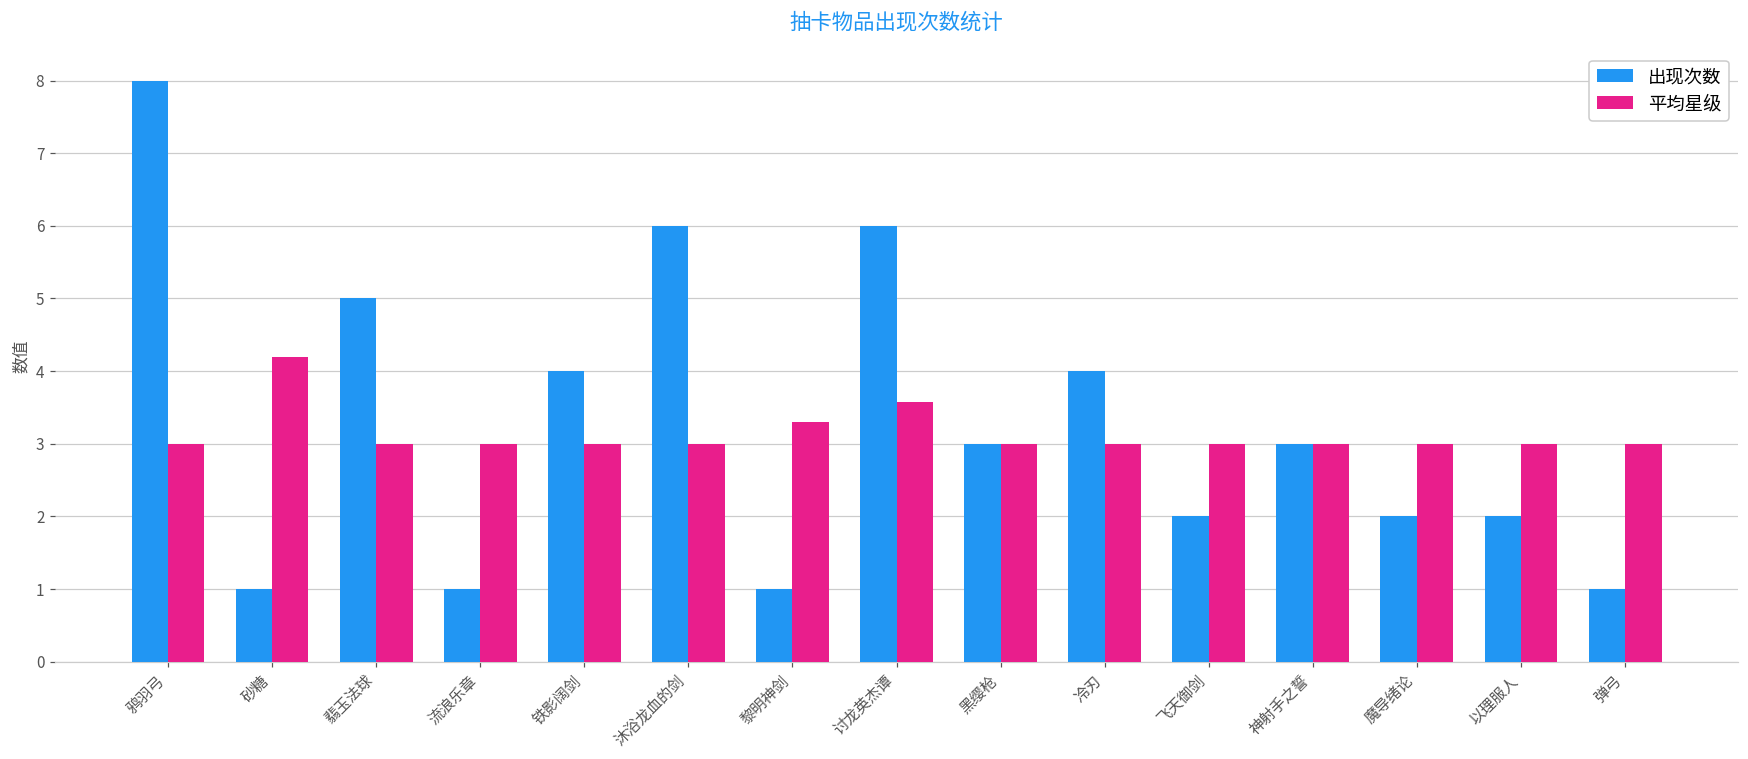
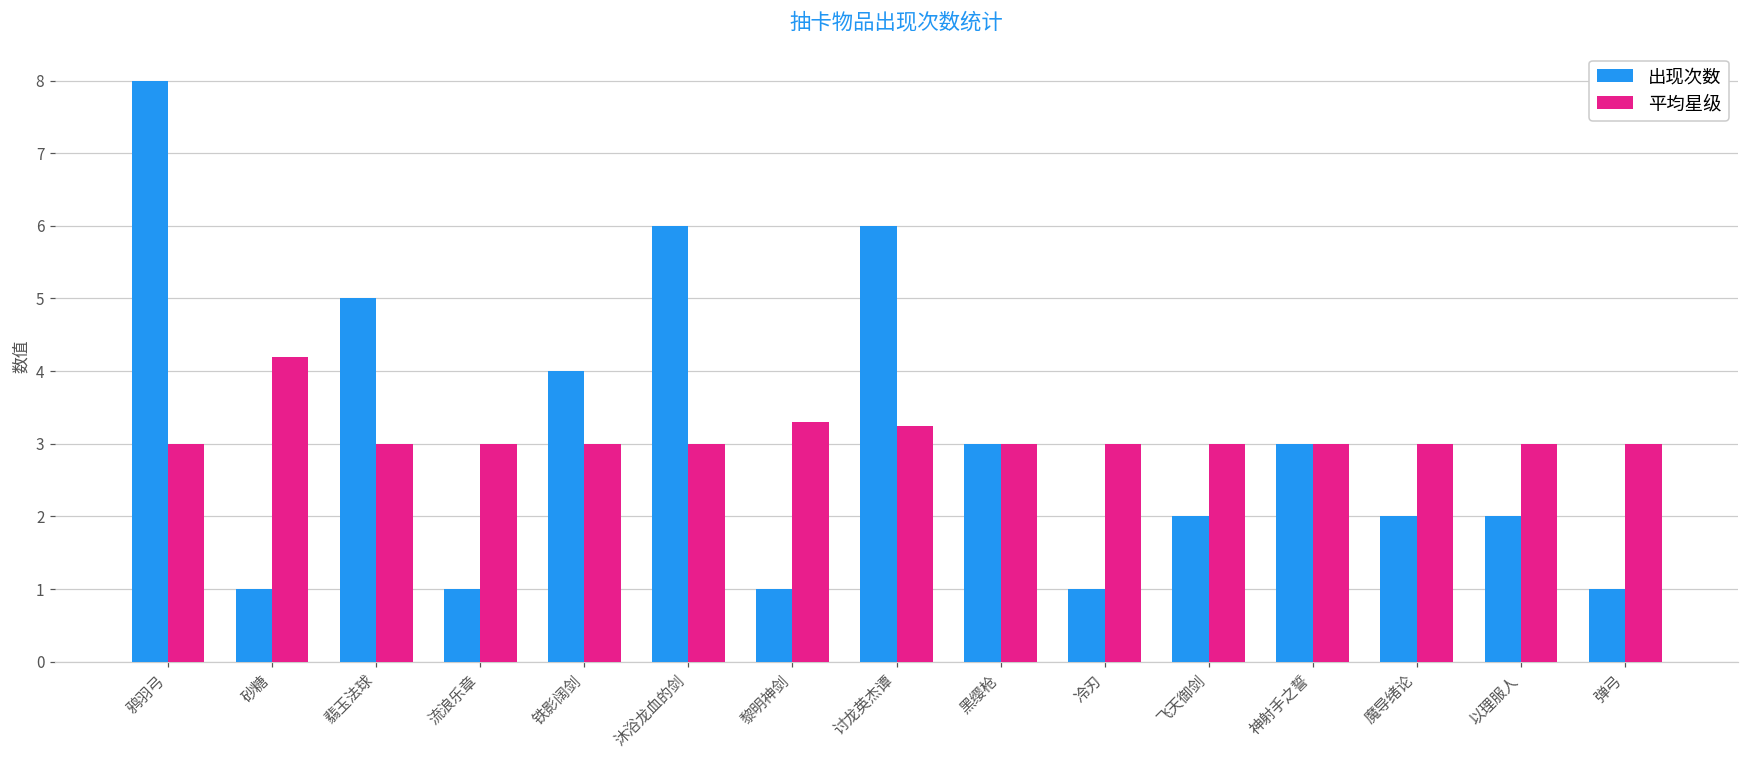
  {
    "出现次数": {
      "鸦羽弓": 8,
      "砂糖": 1,
      "翡玉法球": 5,
      "流浪乐章": 1,
      "铁影阔剑": 4,
      "沐浴龙血的剑": 6,
      "黎明神剑": 1,
      "讨龙英杰谭": 6,
      "黑缨枪": 3,
-     "冷刃": 4,
+     "冷刃": 1,
      "飞天御剑": 2,
      "神射手之誓": 3,
      "魔导绪论": 2,
      "以理服人": 2,
      "弹弓": 1
    },
    "平均星级": {
      "鸦羽弓": 3.0,
      "砂糖": 4.2,
      "翡玉法球": 3.0,
      "流浪乐章": 3.0,
      "铁影阔剑": 3.0,
      "沐浴龙血的剑": 3.0,
      "黎明神剑": 3.3,
-     "讨龙英杰谭": 3.6,
+     "讨龙英杰谭": 3.3,
      "黑缨枪": 3.0,
      "冷刃": 3.0,
      "飞天御剑": 3.0,
      "神射手之誓": 3.0,
      "魔导绪论": 3.0,
      "以理服人": 3.0,
      "弹弓": 3.0
    }
  }
